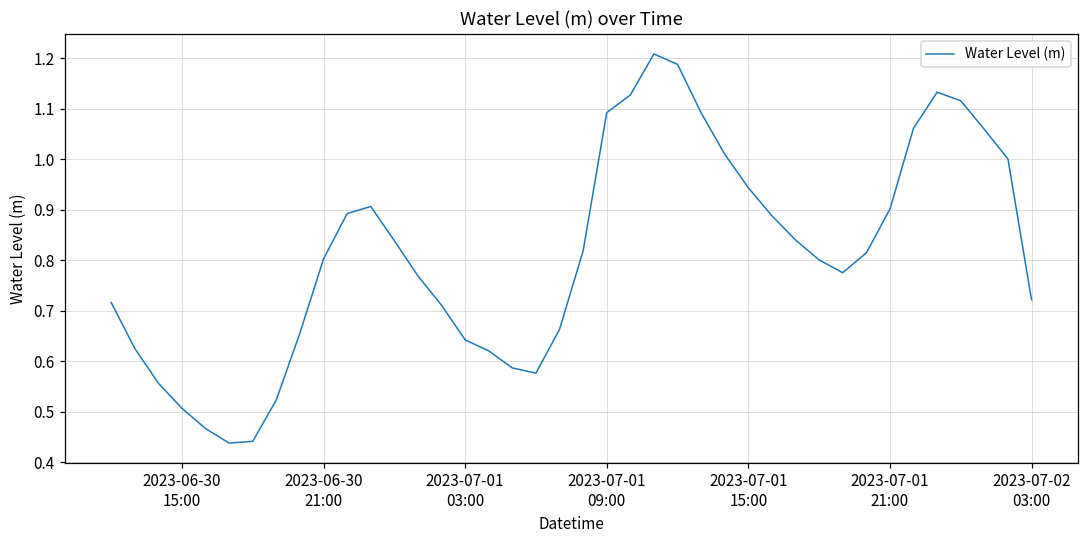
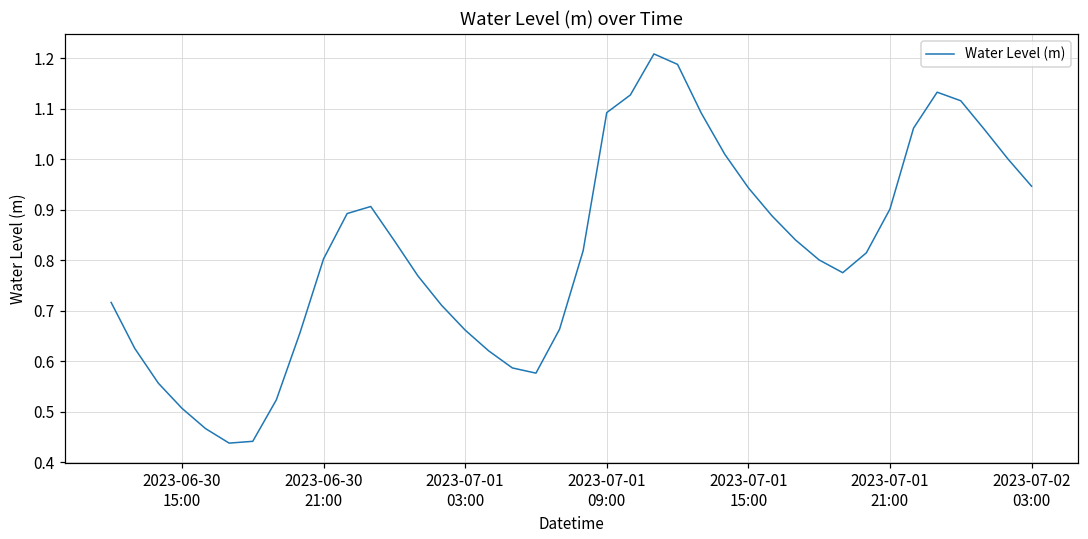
  {
    "2023-06-30 15:00": 0.51,
    "2023-06-30 21:00": 0.80,
-   "2023-07-01 03:00": 0.64,
+   "2023-07-01 03:00": 0.66,
    "2023-07-01 09:00": 1.09,
    "2023-07-01 15:00": 0.94,
    "2023-07-01 21:00": 0.90,
-   "2023-07-02 03:00": 0.72
+   "2023-07-02 03:00": 0.95
  }
